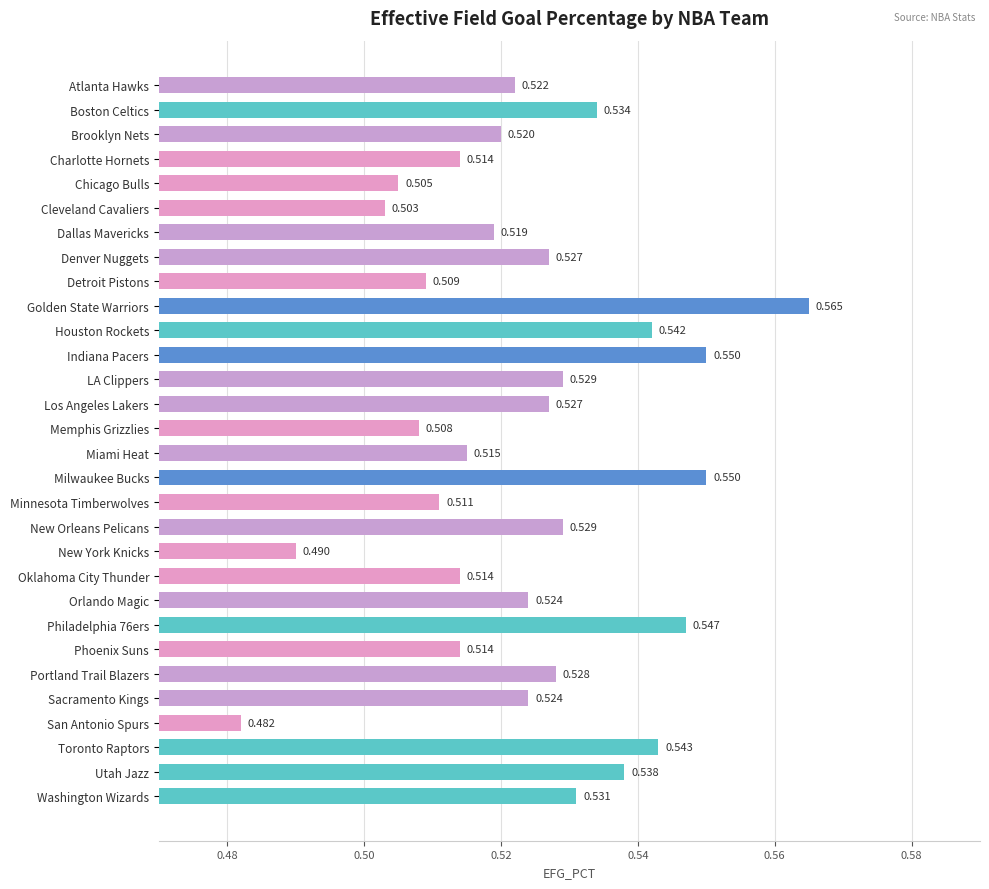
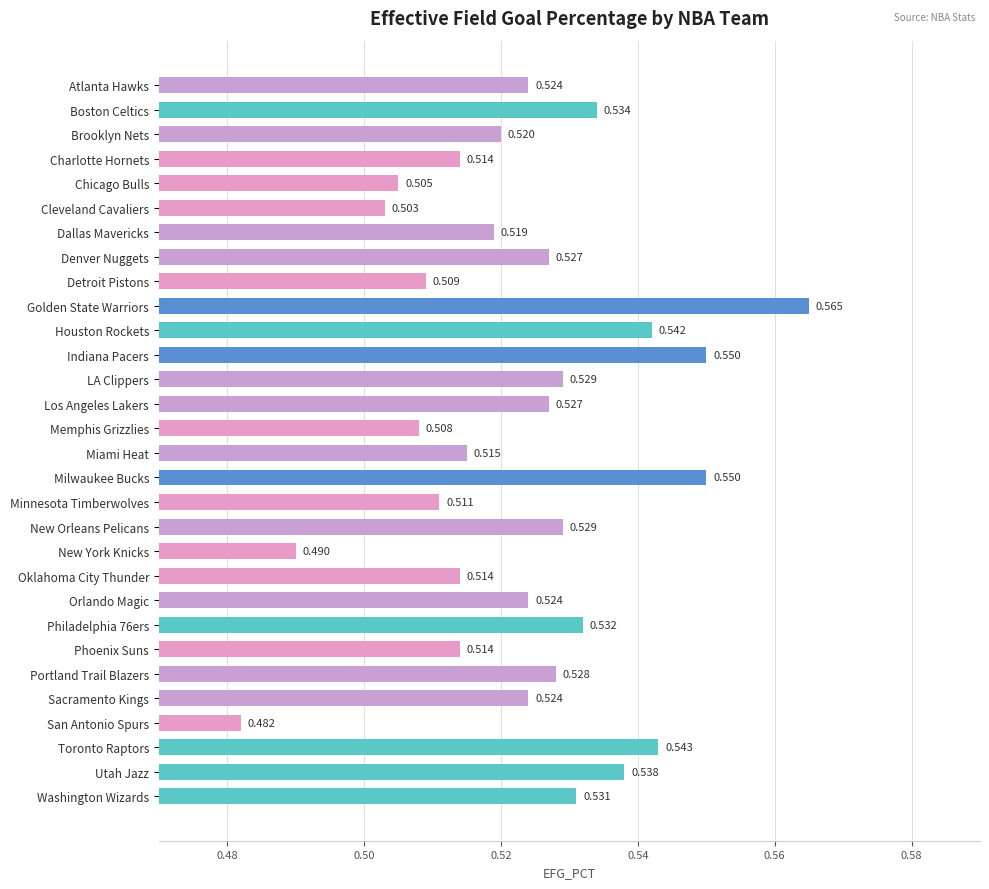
  {
-   "Atlanta Hawks": 0.522,
+   "Atlanta Hawks": 0.524,
    "Boston Celtics": 0.534,
    "Brooklyn Nets": 0.520,
    "Charlotte Hornets": 0.514,
    "Chicago Bulls": 0.505,
    "Cleveland Cavaliers": 0.503,
    "Dallas Mavericks": 0.519,
    "Denver Nuggets": 0.527,
    "Detroit Pistons": 0.509,
    "Golden State Warriors": 0.565,
    "Houston Rockets": 0.542,
    "Indiana Pacers": 0.550,
    "LA Clippers": 0.529,
    "Los Angeles Lakers": 0.527,
    "Memphis Grizzlies": 0.508,
    "Miami Heat": 0.515,
    "Milwaukee Bucks": 0.550,
    "Minnesota Timberwolves": 0.511,
    "New Orleans Pelicans": 0.529,
    "New York Knicks": 0.490,
    "Oklahoma City Thunder": 0.514,
    "Orlando Magic": 0.524,
-   "Philadelphia 76ers": 0.547,
+   "Philadelphia 76ers": 0.532,
    "Phoenix Suns": 0.514,
    "Portland Trail Blazers": 0.528,
    "Sacramento Kings": 0.524,
    "San Antonio Spurs": 0.482,
    "Toronto Raptors": 0.543,
    "Utah Jazz": 0.538,
    "Washington Wizards": 0.531
  }
